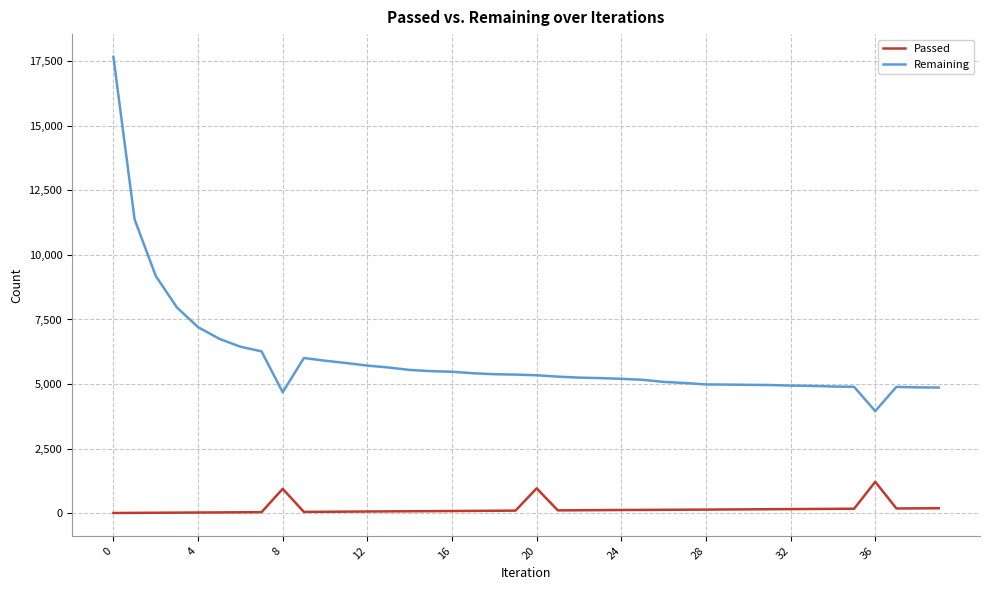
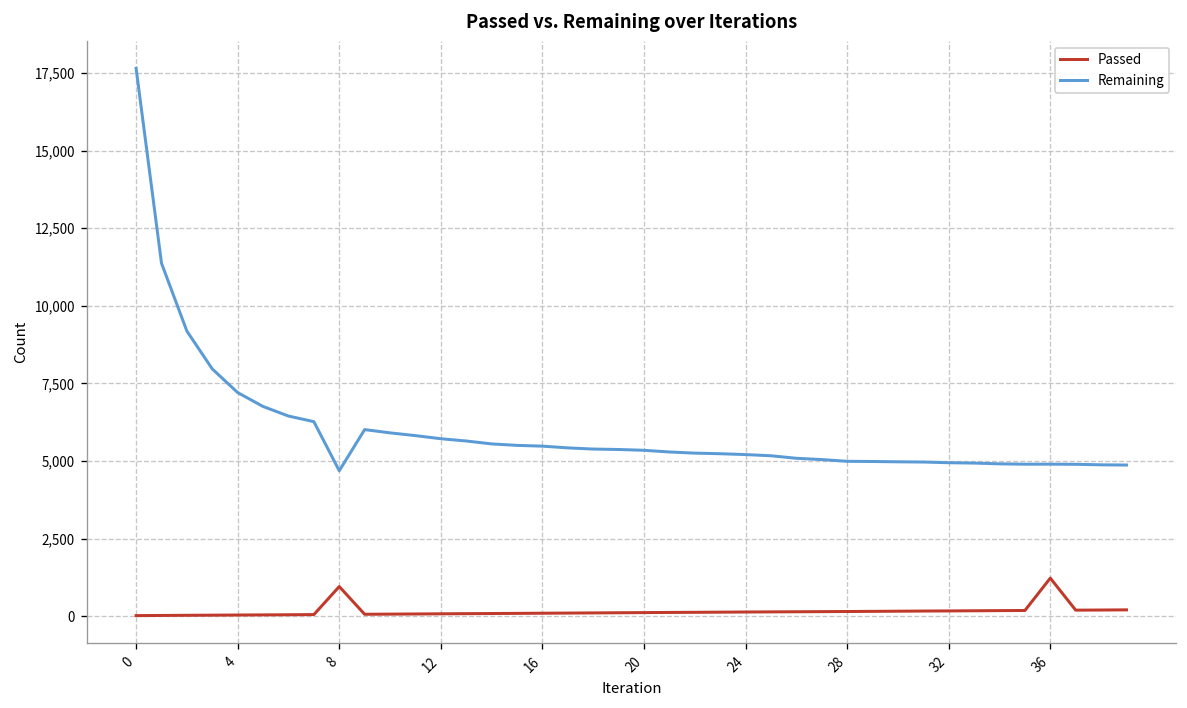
  {
    "Passed": {
      "0": "0",
      "4": "0",
      "8": "1,000",
      "12": "100",
      "16": "100",
-     "20": "1,000",
+     "20": "100",
      "24": "100",
      "28": "100",
      "32": "200",
      "36": "1,200"
    },
    "Remaining": {
      "0": "17,700",
      "4": "7,200",
      "8": "4,700",
      "12": "5,700",
      "16": "5,500",
      "20": "5,300",
      "24": "5,200",
      "28": "5,000",
      "32": "4,900",
-     "36": "4,000"
+     "36": "4,900"
    }
  }
